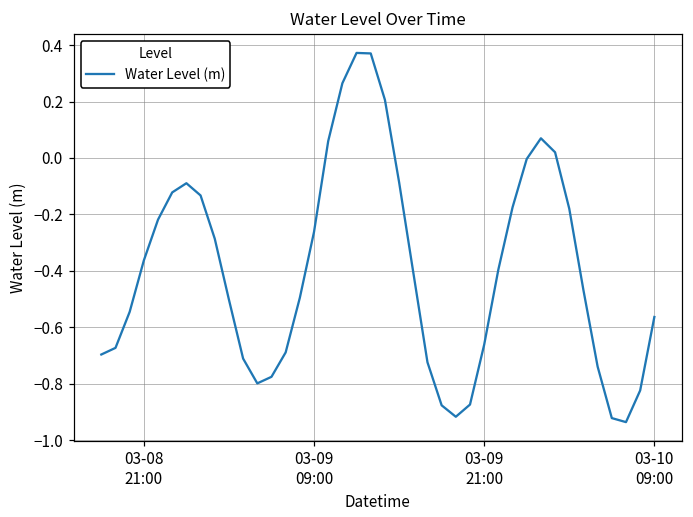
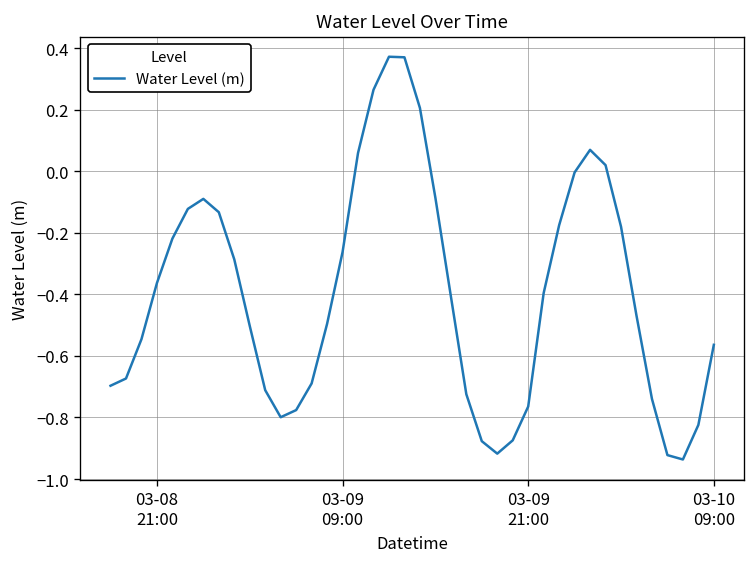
  {
    "03-08 21:00": -0.36,
    "03-09 09:00": -0.26,
-   "03-09 21:00": -0.66,
+   "03-09 21:00": -0.76,
    "03-10 09:00": -0.56
  }
